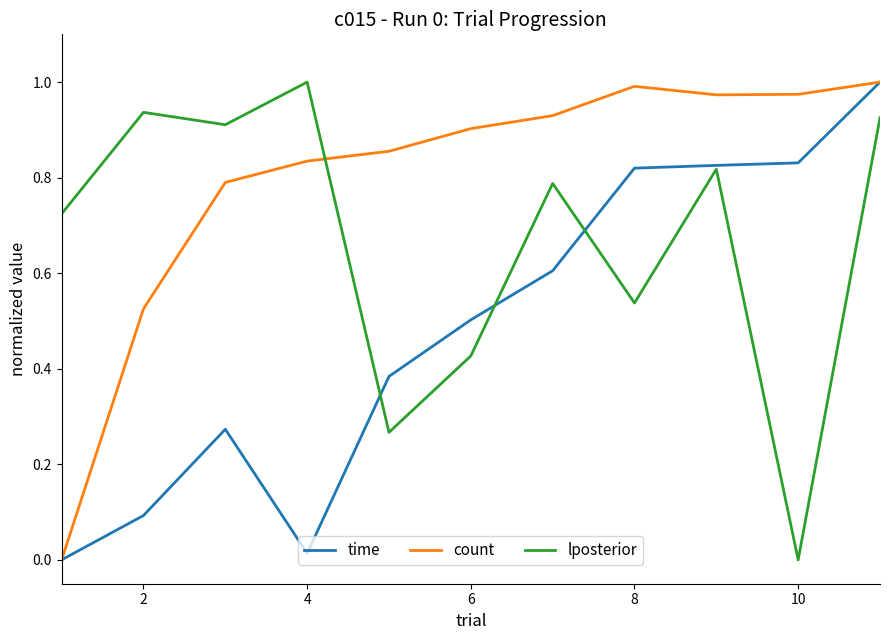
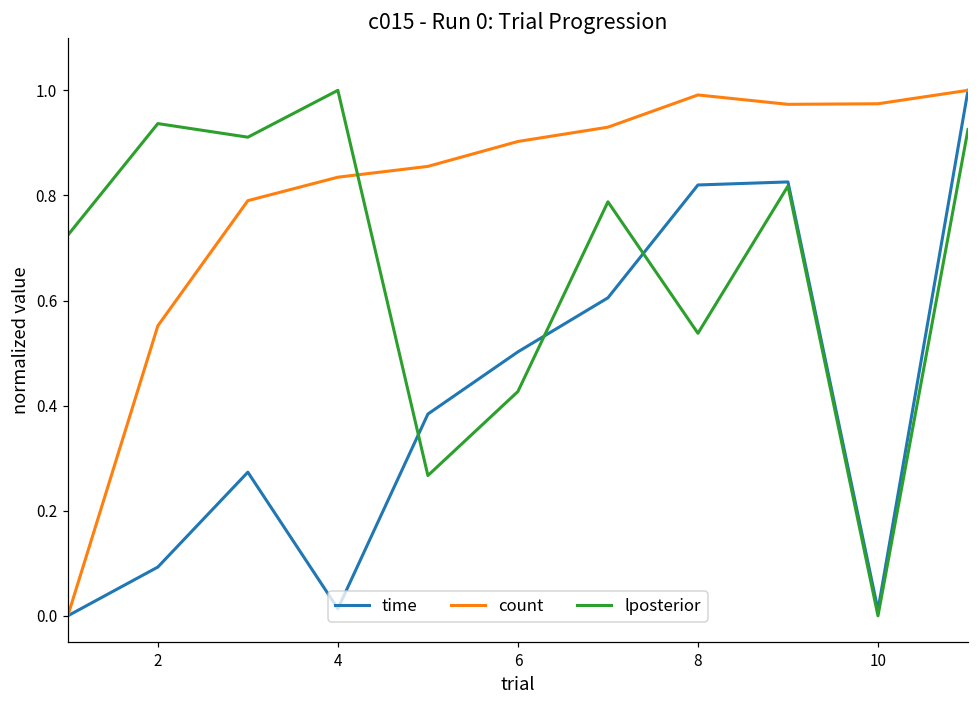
  {
    "time": {
      "2": 0.09,
      "6": 0.50,
      "8": 0.82,
-     "10": 0.83
+     "10": 0.01
    },
    "count": {
-     "2": 0.53,
+     "2": 0.55,
      "4": 0.83,
      "6": 0.90,
      "8": 0.99,
      "10": 0.97
    },
    "lposterior": {
      "2": 0.94,
      "4": 1.00,
      "6": 0.43,
      "8": 0.54,
      "10": 0.00
    }
  }
